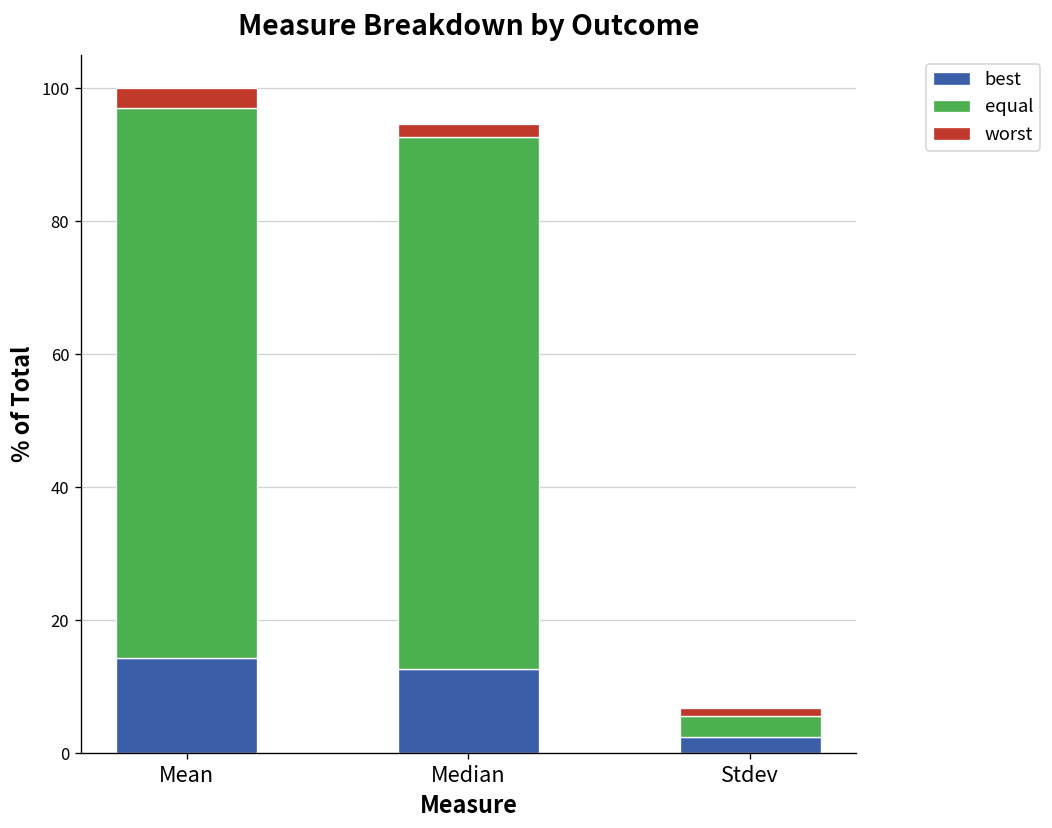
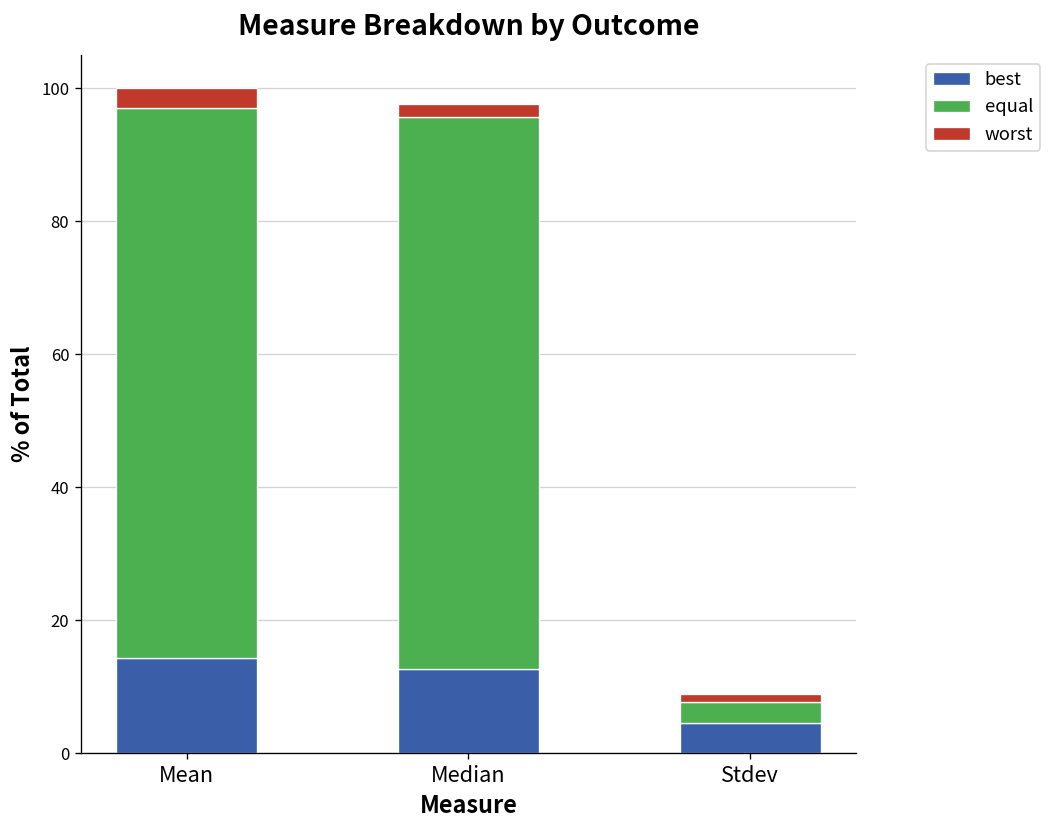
  {
    "best": {
      "Mean": 14,
      "Median": 13,
-     "Stdev": 2
+     "Stdev": 5
    },
    "equal": {
      "Mean": 83,
-     "Median": 80,
+     "Median": 83,
      "Stdev": 3
    },
    "worst": {
      "Mean": 3,
      "Median": 2,
      "Stdev": 1
    }
  }
